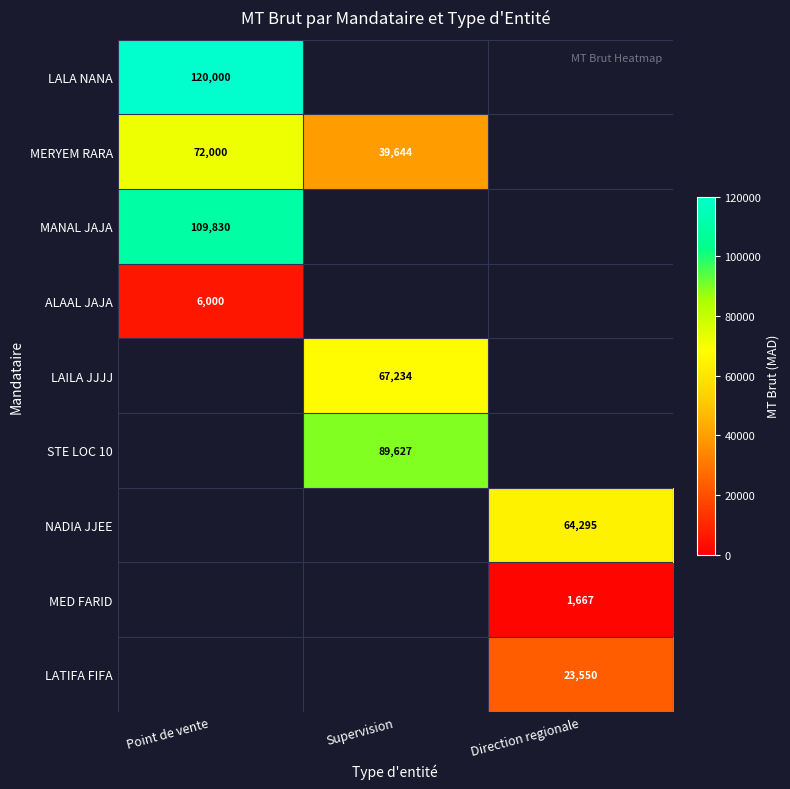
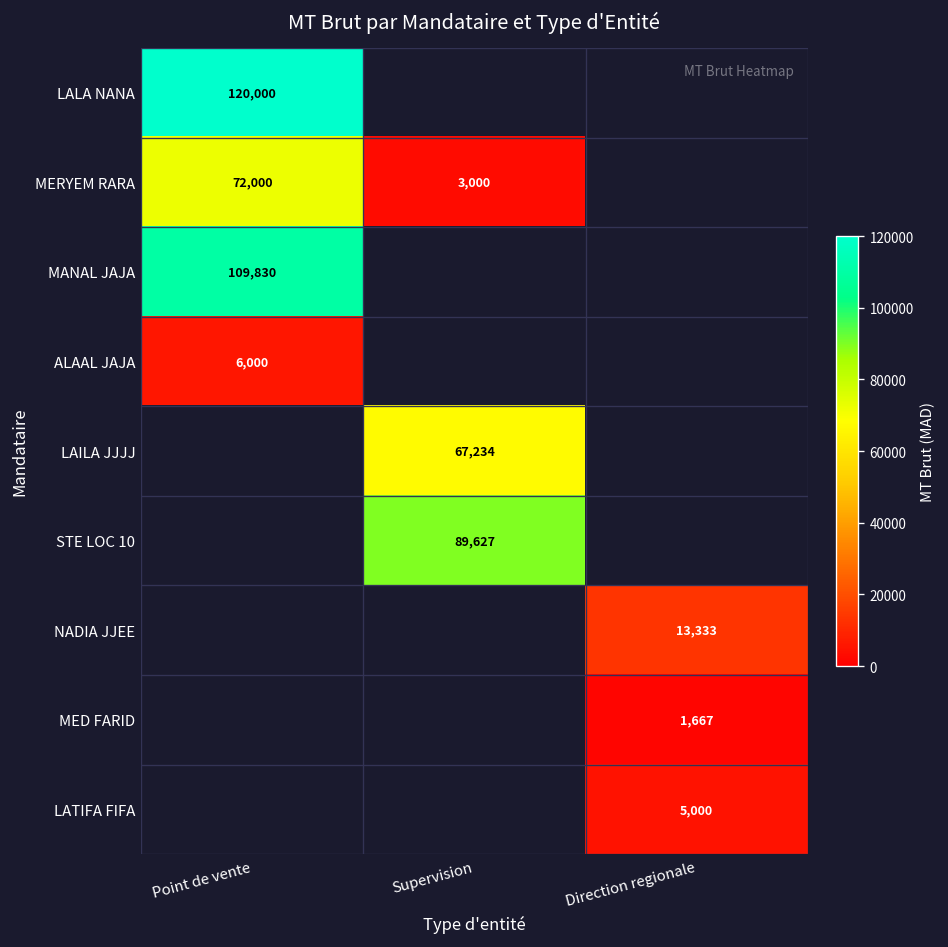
  {
    "LALA NANA": {
      "Point de vente": "120,000"
    },
    "MERYEM RARA": {
      "Point de vente": "72,000",
-     "Supervision": "39,644"
+     "Supervision": "3,000"
    },
    "MANAL JAJA": {
      "Point de vente": "109,830"
    },
    "ALAAL JAJA": {
      "Point de vente": "6,000"
    },
    "LAILA JJJJ": {
      "Supervision": "67,234"
    },
    "STE LOC 10": {
      "Supervision": "89,627"
    },
    "NADIA JJEE": {
-     "Direction regionale": "64,295"
+     "Direction regionale": "13,333"
    },
    "MED FARID": {
      "Direction regionale": "1,667"
    },
    "LATIFA FIFA": {
-     "Direction regionale": "23,550"
+     "Direction regionale": "5,000"
    }
  }
